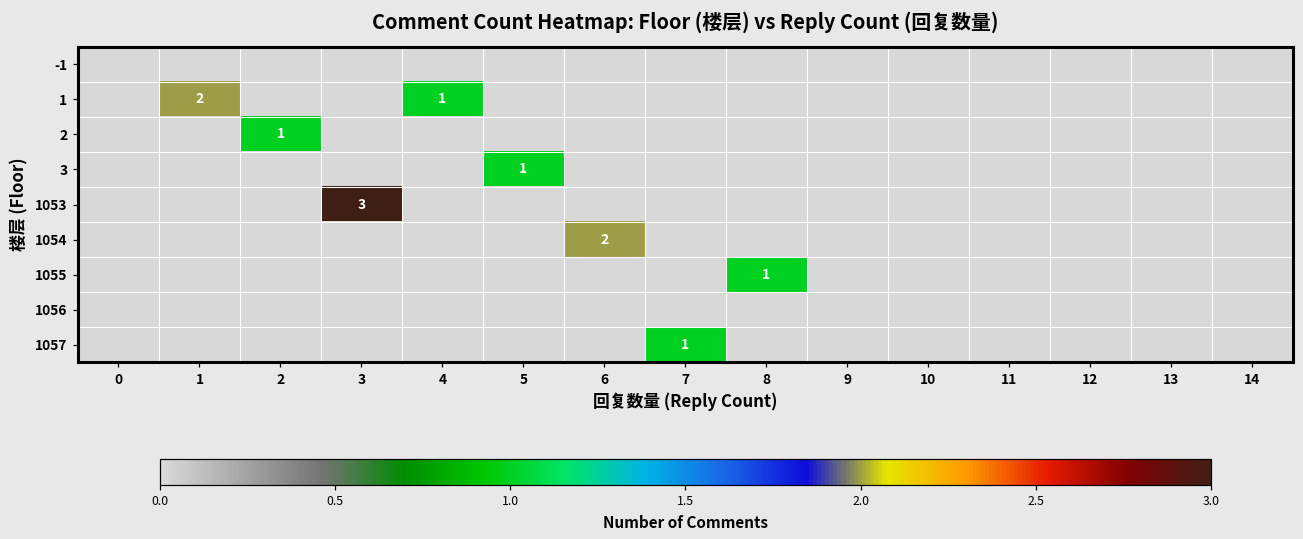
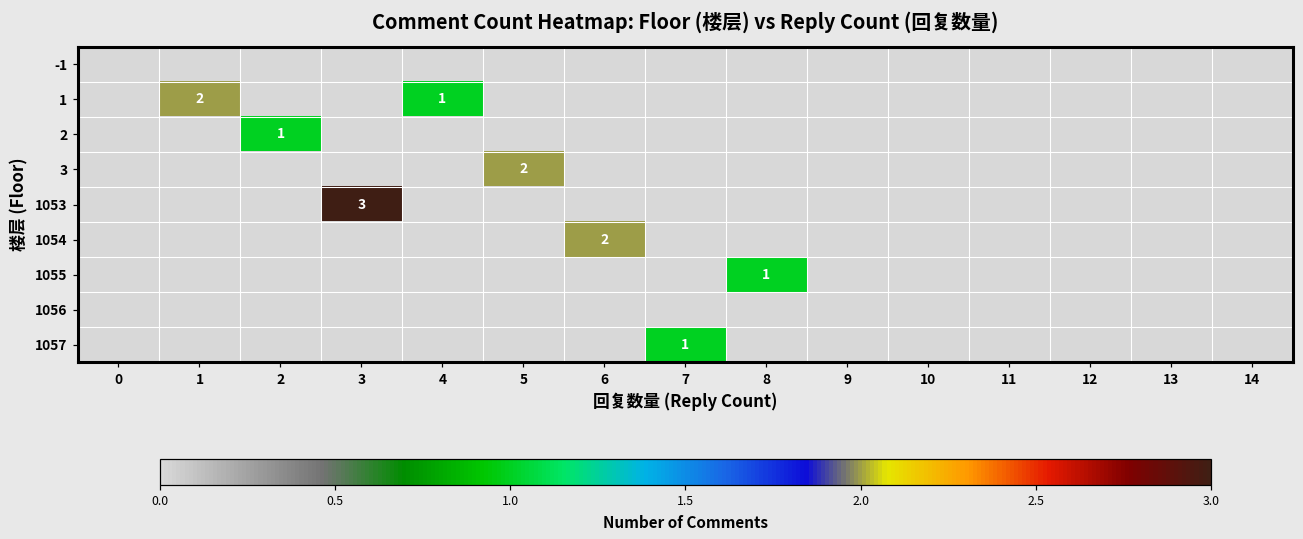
  {
    "1": {
      "1": 2,
      "4": 1
    },
    "2": {
      "2": 1
    },
    "3": {
-     "5": 1
+     "5": 2
    },
    "1053": {
      "3": 3
    },
    "1054": {
      "6": 2
    },
    "1055": {
      "8": 1
    },
    "1057": {
      "7": 1
    }
  }
